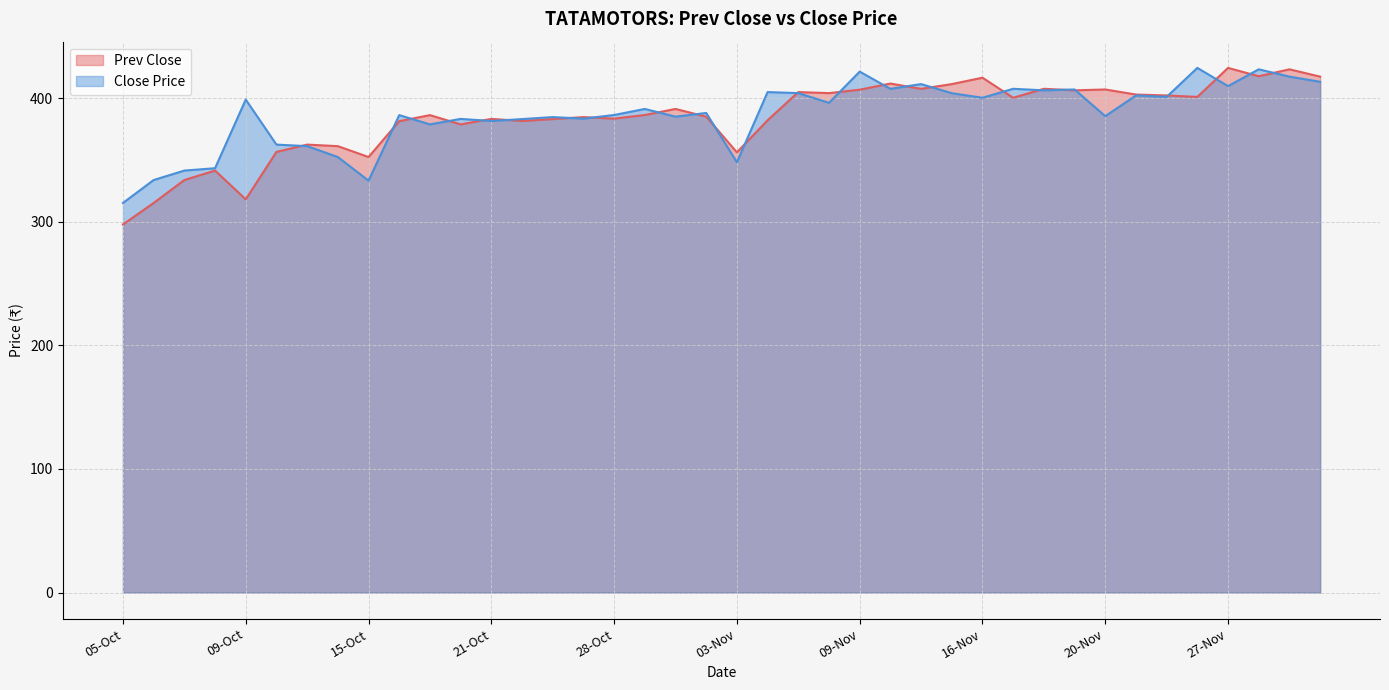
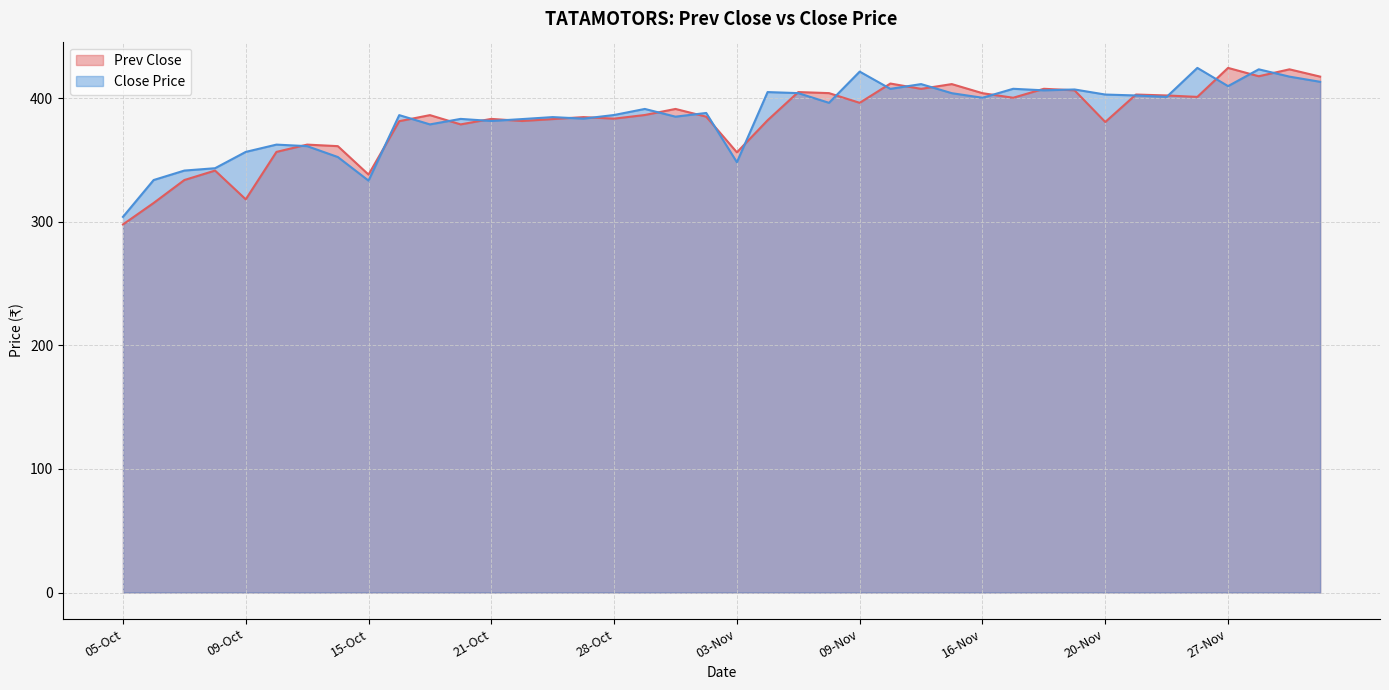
  {
    "Prev Close": {
      "05-Oct": 298,
      "09-Oct": 318,
-     "15-Oct": 352,
+     "15-Oct": 338,
      "28-Oct": 383,
      "03-Nov": 356,
-     "09-Nov": 407,
-     "16-Nov": 416,
-     "20-Nov": 407,
+     "09-Nov": 396,
+     "16-Nov": 404,
+     "20-Nov": 381,
      "27-Nov": 424
    },
    "Close Price": {
-     "05-Oct": 315,
-     "09-Oct": 399,
+     "05-Oct": 304,
+     "09-Oct": 356,
      "15-Oct": 333,
      "28-Oct": 386,
      "03-Nov": 348,
      "09-Nov": 421,
      "16-Nov": 400,
-     "20-Nov": 385,
+     "20-Nov": 403,
      "27-Nov": 410
    }
  }
